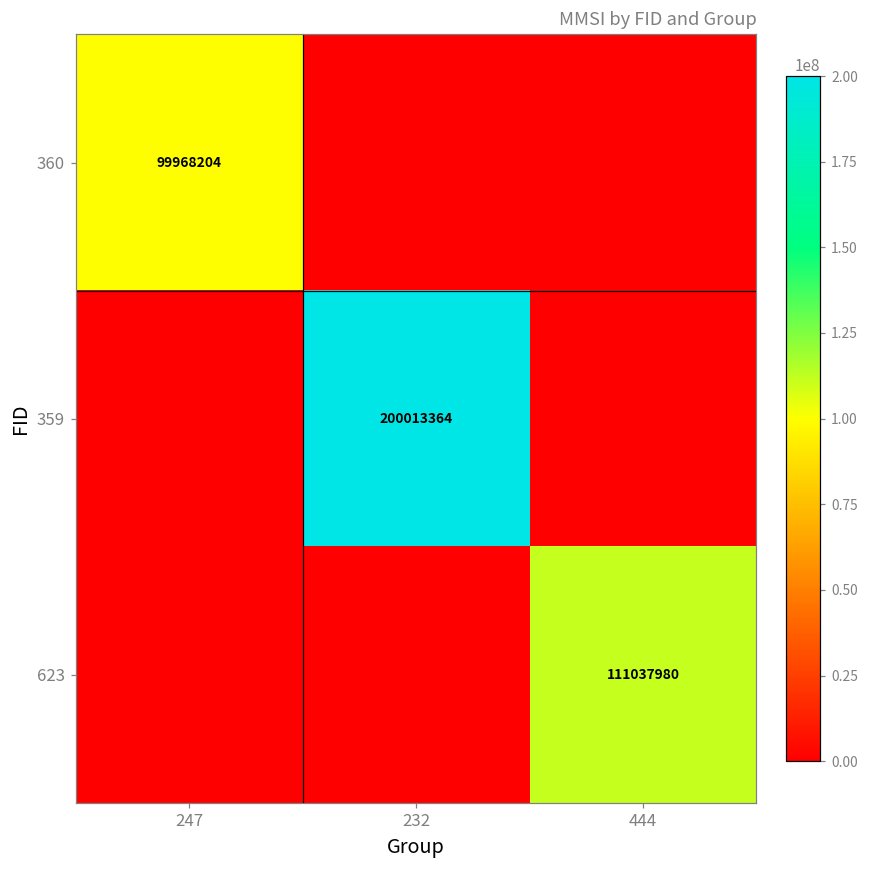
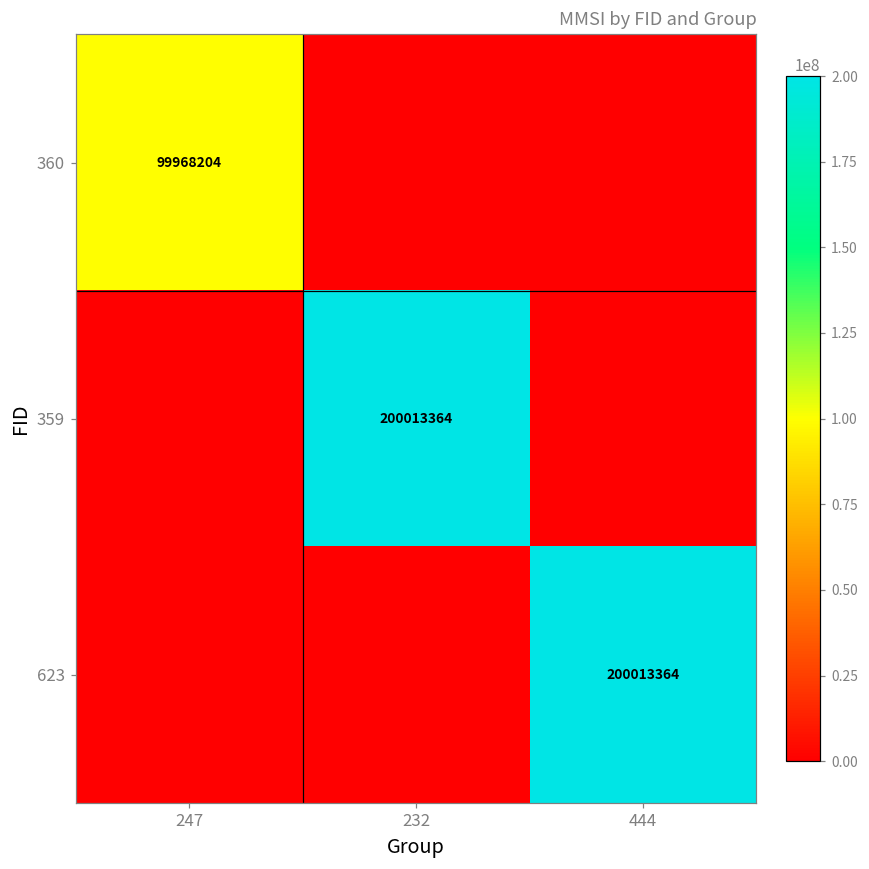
  {
    "360": {
      "247": 99968204
    },
    "359": {
      "232": 200013364
    },
    "623": {
-     "444": 111037980
+     "444": 200013364
    }
  }
